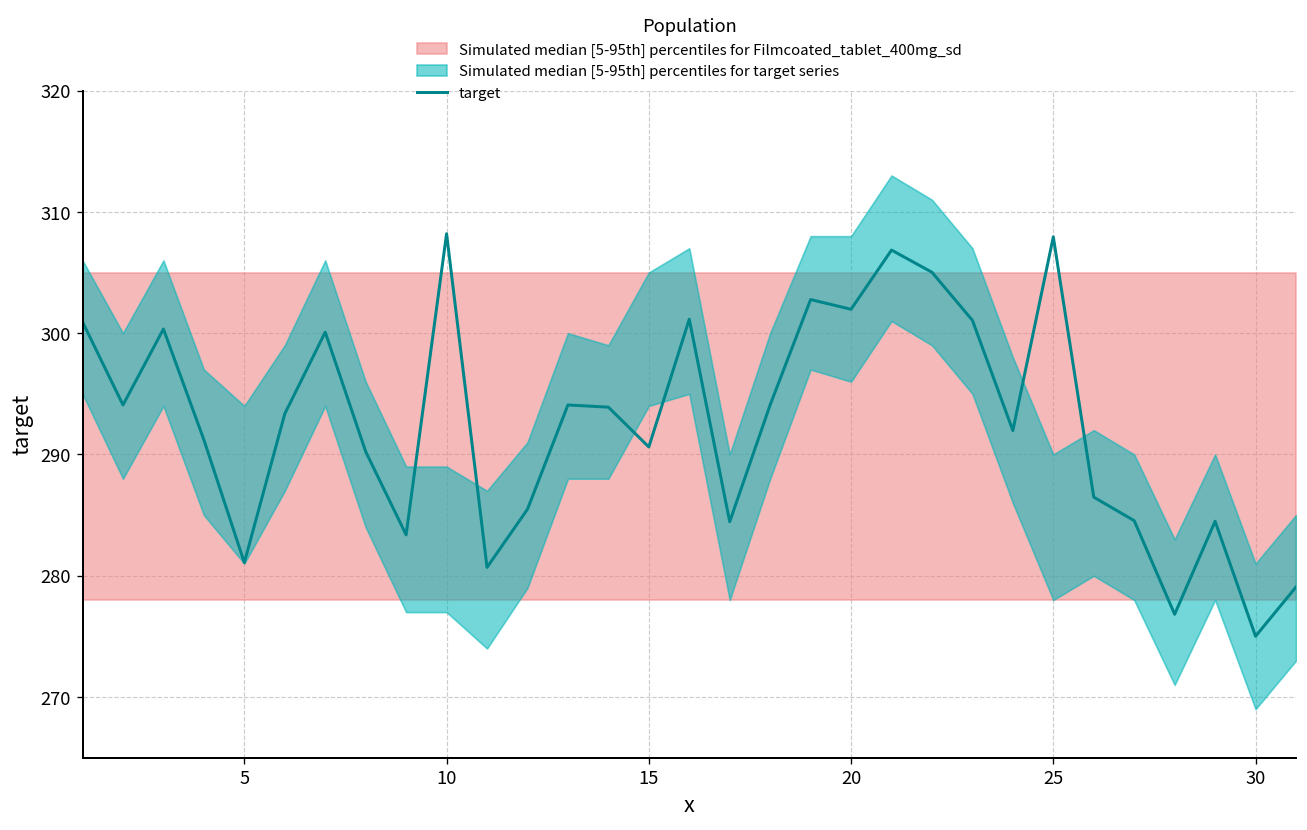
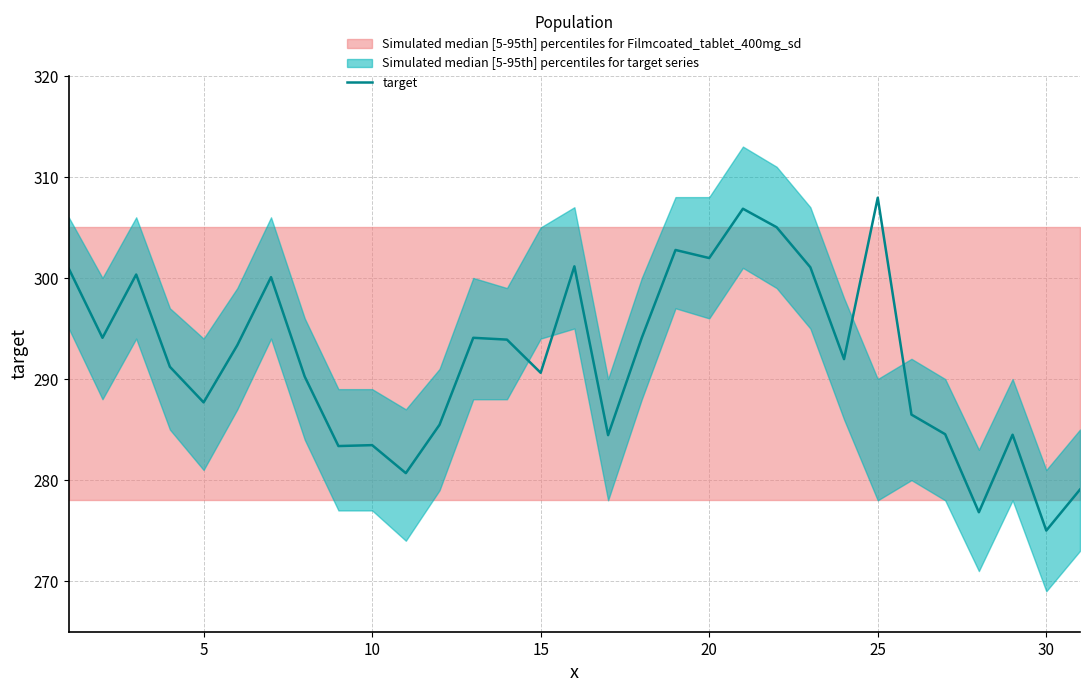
  {
    "target": {
-     "5": 281.1,
-     "10": 308.2,
+     "5": 287.7,
+     "10": 283.5,
      "15": 290.6,
      "20": 302.0,
      "25": 307.9,
      "30": 275.0
    },
    "Simulated median [5-95th] percentiles for Filmcoated_tablet_400mg_sd": {
      "5": 305.0,
      "10": 305.0,
      "20": 305.0,
      "25": 305.0,
      "30": 305.0
    }
  }
